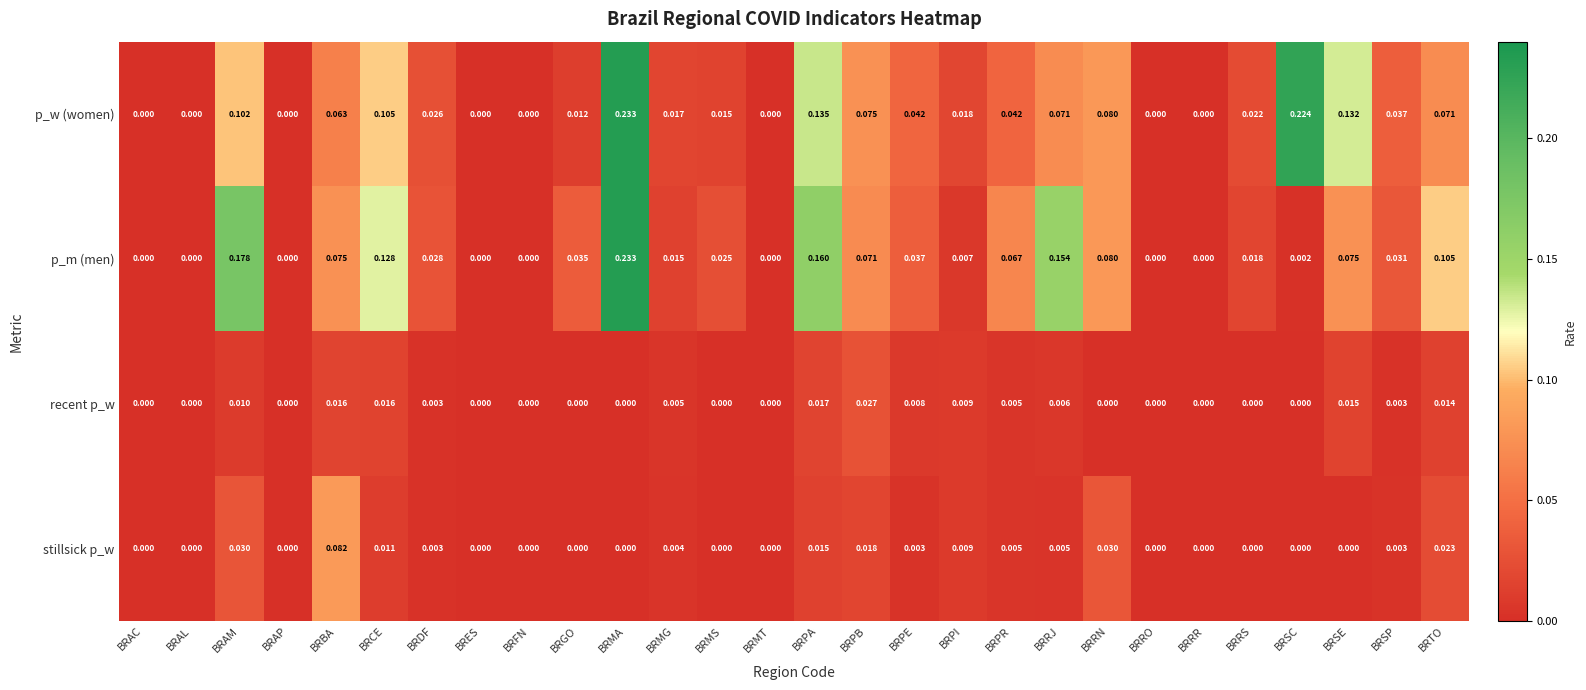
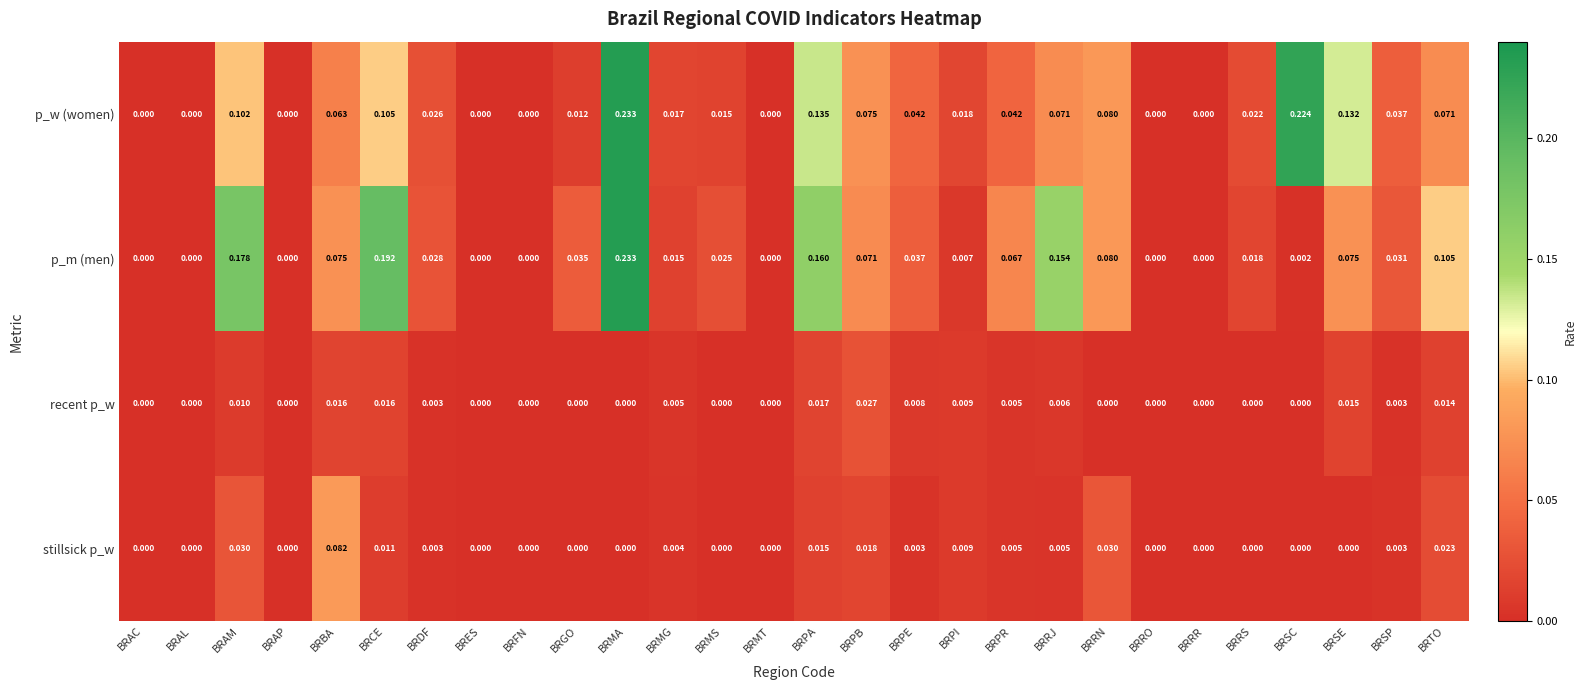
  {
    "p_w (women)": {
      "BRAC": 0.000,
      "BRAL": 0.000,
      "BRAM": 0.102,
      "BRAP": 0.000,
      "BRBA": 0.063,
      "BRCE": 0.105,
      "BRDF": 0.026,
      "BRES": 0.000,
      "BRFN": 0.000,
      "BRGO": 0.012,
      "BRMA": 0.233,
      "BRMG": 0.017,
      "BRMS": 0.015,
      "BRMT": 0.000,
      "BRPA": 0.135,
      "BRPB": 0.075,
      "BRPE": 0.042,
      "BRPI": 0.018,
      "BRPR": 0.042,
      "BRRJ": 0.071,
      "BRRN": 0.080,
      "BRRO": 0.000,
      "BRRR": 0.000,
      "BRRS": 0.022,
      "BRSC": 0.224,
      "BRSE": 0.132,
      "BRSP": 0.037,
      "BRTO": 0.071
    },
    "p_m (men)": {
      "BRAC": 0.000,
      "BRAL": 0.000,
      "BRAM": 0.178,
      "BRAP": 0.000,
      "BRBA": 0.075,
-     "BRCE": 0.128,
+     "BRCE": 0.192,
      "BRDF": 0.028,
      "BRES": 0.000,
      "BRFN": 0.000,
      "BRGO": 0.035,
      "BRMA": 0.233,
      "BRMG": 0.015,
      "BRMS": 0.025,
      "BRMT": 0.000,
      "BRPA": 0.160,
      "BRPB": 0.071,
      "BRPE": 0.037,
      "BRPI": 0.007,
      "BRPR": 0.067,
      "BRRJ": 0.154,
      "BRRN": 0.080,
      "BRRO": 0.000,
      "BRRR": 0.000,
      "BRRS": 0.018,
      "BRSC": 0.002,
      "BRSE": 0.075,
      "BRSP": 0.031,
      "BRTO": 0.105
    },
    "recent p_w": {
      "BRAC": 0.000,
      "BRAL": 0.000,
      "BRAM": 0.010,
      "BRAP": 0.000,
      "BRBA": 0.016,
      "BRCE": 0.016,
      "BRDF": 0.003,
      "BRES": 0.000,
      "BRFN": 0.000,
      "BRGO": 0.000,
      "BRMA": 0.000,
      "BRMG": 0.005,
      "BRMS": 0.000,
      "BRMT": 0.000,
      "BRPA": 0.017,
      "BRPB": 0.027,
      "BRPE": 0.008,
      "BRPI": 0.009,
      "BRPR": 0.005,
      "BRRJ": 0.006,
      "BRRN": 0.000,
      "BRRO": 0.000,
      "BRRR": 0.000,
      "BRRS": 0.000,
      "BRSC": 0.000,
      "BRSE": 0.015,
      "BRSP": 0.003,
      "BRTO": 0.014
    },
    "stillsick p_w": {
      "BRAC": 0.000,
      "BRAL": 0.000,
      "BRAM": 0.030,
      "BRAP": 0.000,
      "BRBA": 0.082,
      "BRCE": 0.011,
      "BRDF": 0.003,
      "BRES": 0.000,
      "BRFN": 0.000,
      "BRGO": 0.000,
      "BRMA": 0.000,
      "BRMG": 0.004,
      "BRMS": 0.000,
      "BRMT": 0.000,
      "BRPA": 0.015,
      "BRPB": 0.018,
      "BRPE": 0.003,
      "BRPI": 0.009,
      "BRPR": 0.005,
      "BRRJ": 0.005,
      "BRRN": 0.030,
      "BRRO": 0.000,
      "BRRR": 0.000,
      "BRRS": 0.000,
      "BRSC": 0.000,
      "BRSE": 0.000,
      "BRSP": 0.003,
      "BRTO": 0.023
    }
  }
